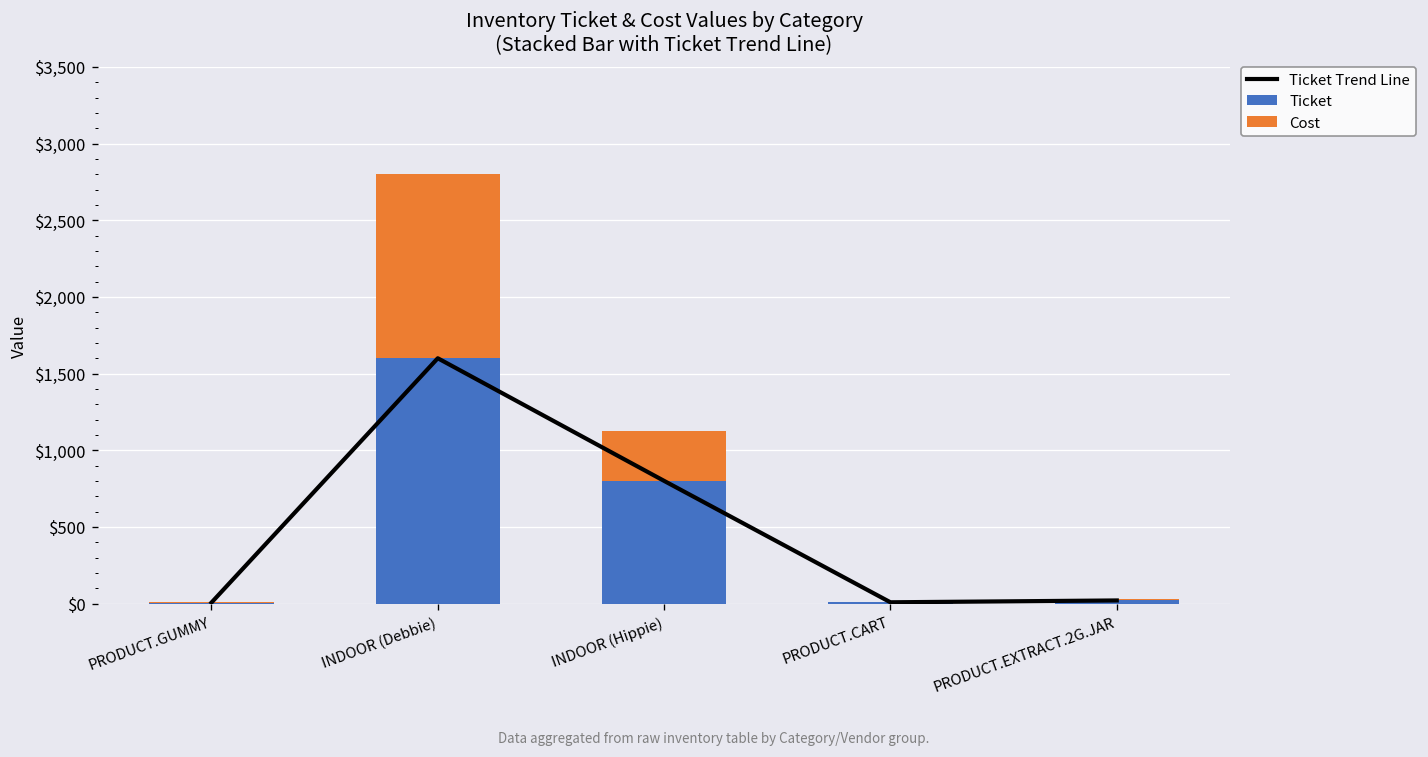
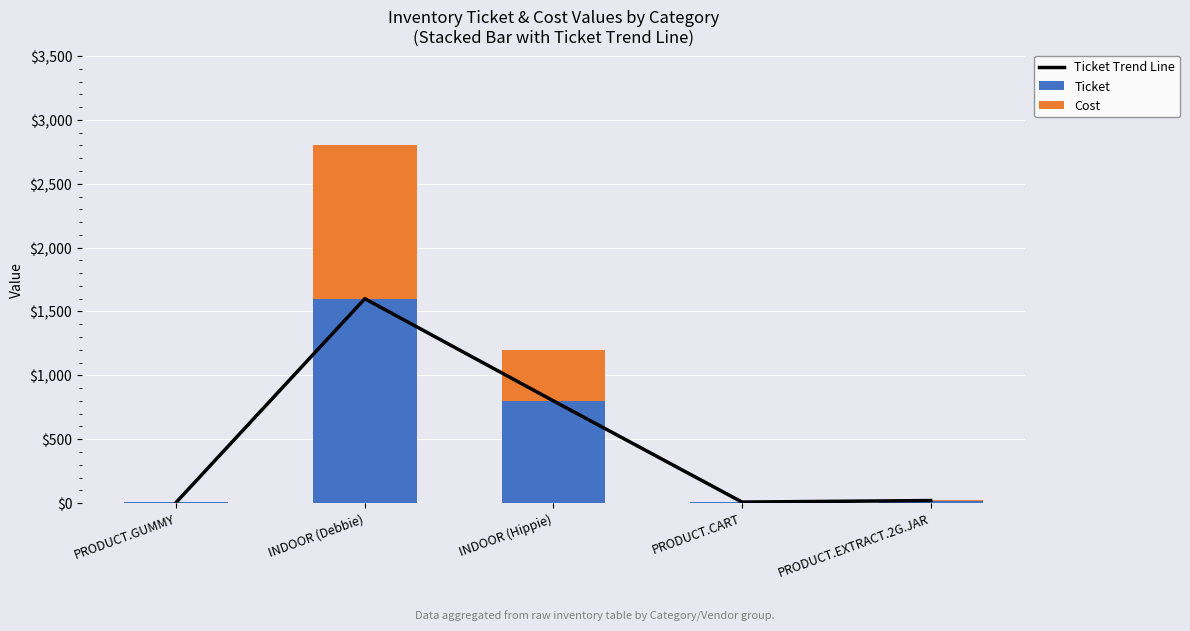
  {
    "Ticket Trend Line": {
      "PRODUCT.GUMMY": "$10",
      "INDOOR (Debbie)": "$1,600",
      "INDOOR (Hippie)": "$800",
      "PRODUCT.CART": "$10",
      "PRODUCT.EXTRACT.2G.JAR": "$20"
    },
    "Ticket": {
      "INDOOR (Debbie)": "$1,600",
      "INDOOR (Hippie)": "$800",
      "PRODUCT.EXTRACT.2G.JAR": "$20"
    },
    "Cost": {
      "INDOOR (Debbie)": "$1,200",
-     "INDOOR (Hippie)": "$320"
+     "INDOOR (Hippie)": "$400"
    }
  }
